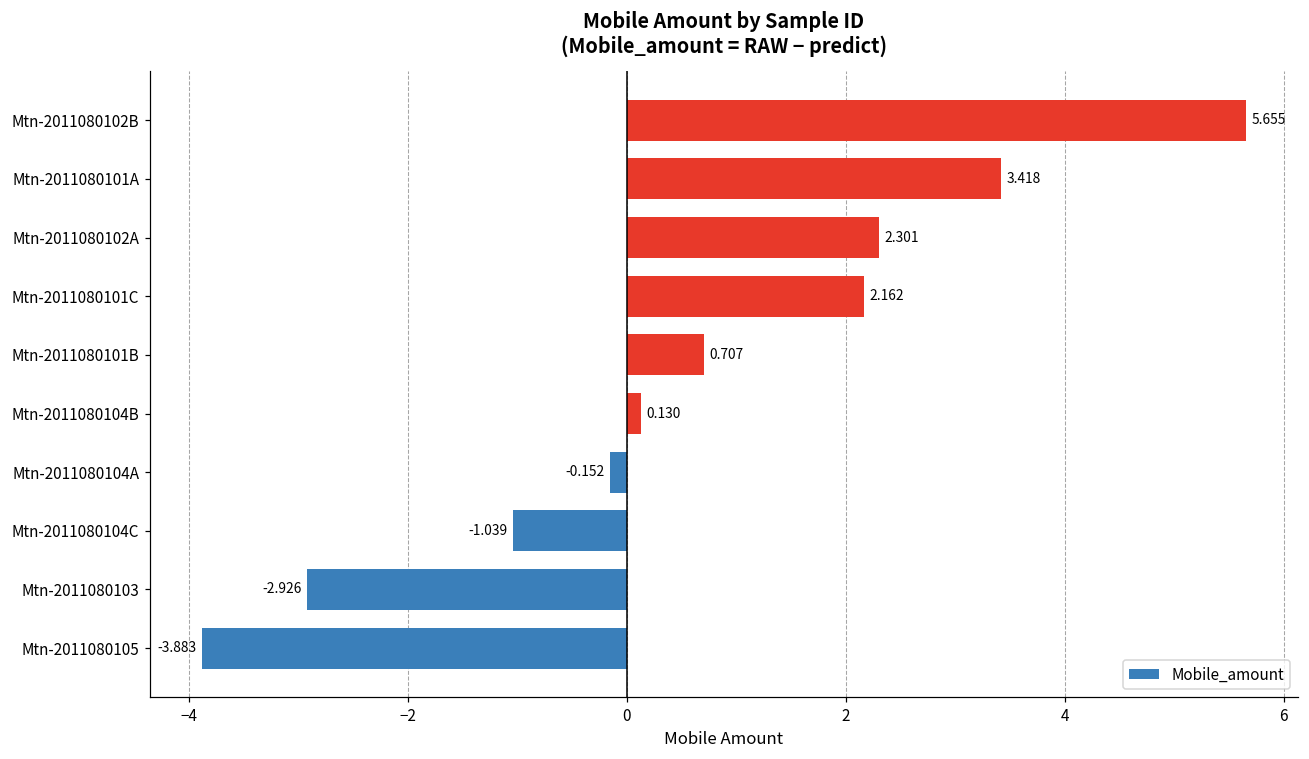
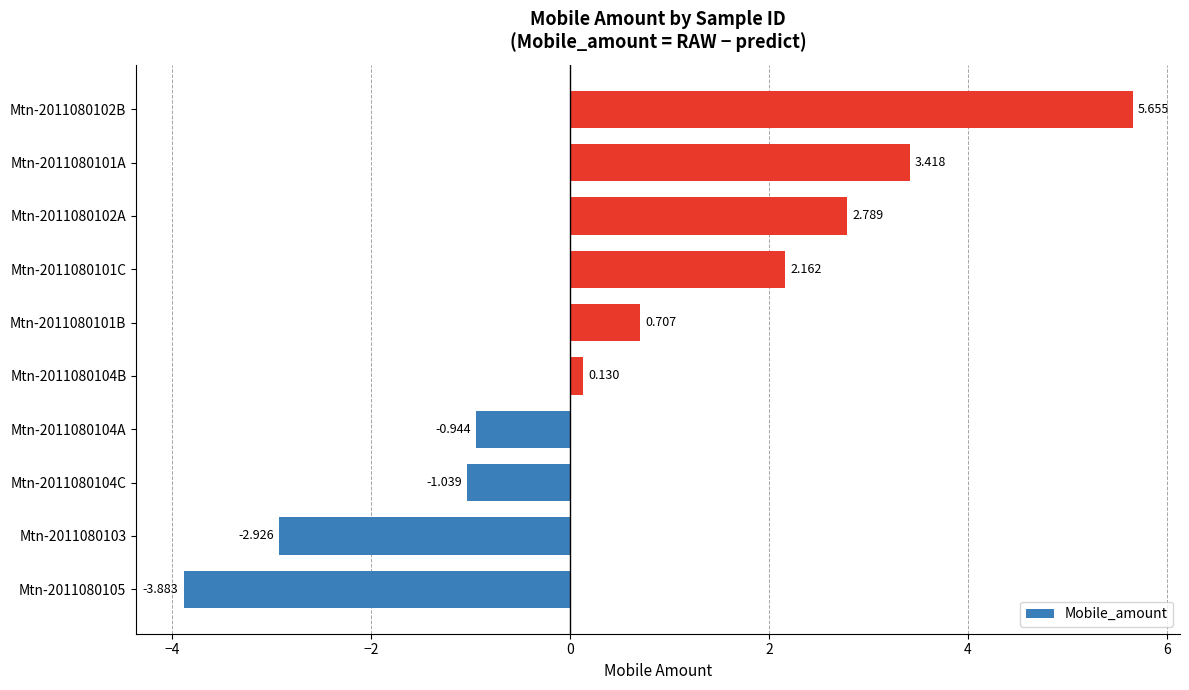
  {
    "Mtn-2011080102B": 5.655,
    "Mtn-2011080101A": 3.418,
-   "Mtn-2011080102A": 2.301,
+   "Mtn-2011080102A": 2.789,
    "Mtn-2011080101C": 2.162,
    "Mtn-2011080101B": 0.707,
    "Mtn-2011080104B": 0.130,
-   "Mtn-2011080104A": -0.152,
+   "Mtn-2011080104A": -0.944,
    "Mtn-2011080104C": -1.039,
    "Mtn-2011080103": -2.926,
    "Mtn-2011080105": -3.883
  }
